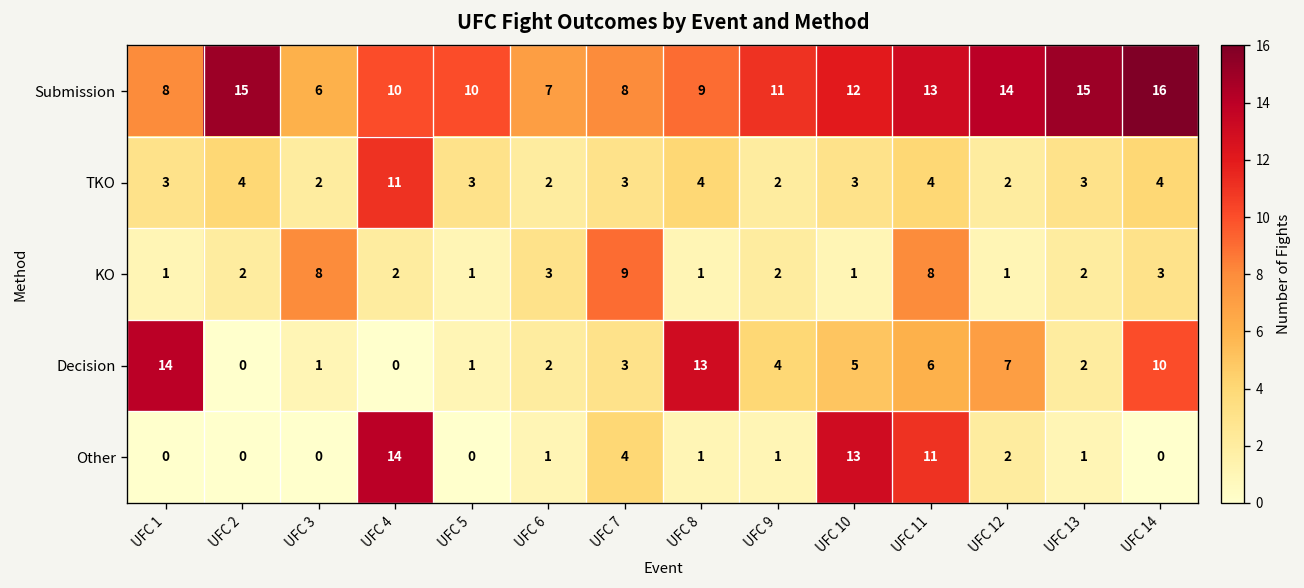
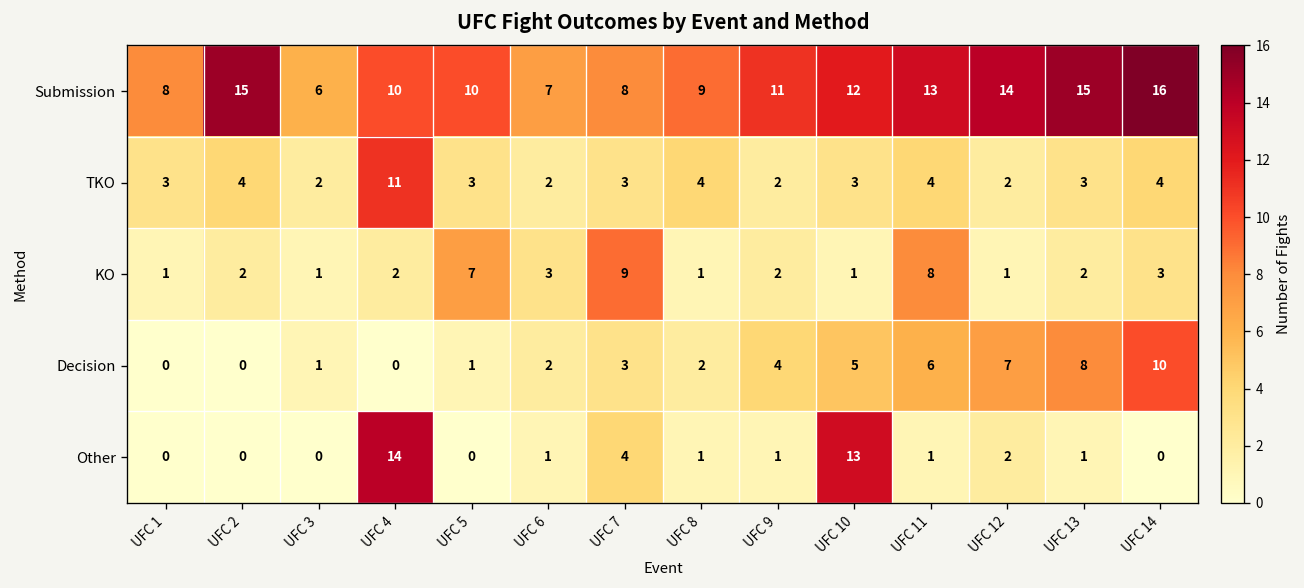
  {
    "Submission": {
      "UFC 1": 8,
      "UFC 2": 15,
      "UFC 3": 6,
      "UFC 4": 10,
      "UFC 5": 10,
      "UFC 6": 7,
      "UFC 7": 8,
      "UFC 8": 9,
      "UFC 9": 11,
      "UFC 10": 12,
      "UFC 11": 13,
      "UFC 12": 14,
      "UFC 13": 15,
      "UFC 14": 16
    },
    "TKO": {
      "UFC 1": 3,
      "UFC 2": 4,
      "UFC 3": 2,
      "UFC 4": 11,
      "UFC 5": 3,
      "UFC 6": 2,
      "UFC 7": 3,
      "UFC 8": 4,
      "UFC 9": 2,
      "UFC 10": 3,
      "UFC 11": 4,
      "UFC 12": 2,
      "UFC 13": 3,
      "UFC 14": 4
    },
    "KO": {
      "UFC 1": 1,
      "UFC 2": 2,
-     "UFC 3": 8,
+     "UFC 3": 1,
      "UFC 4": 2,
-     "UFC 5": 1,
+     "UFC 5": 7,
      "UFC 6": 3,
      "UFC 7": 9,
      "UFC 8": 1,
      "UFC 9": 2,
      "UFC 10": 1,
      "UFC 11": 8,
      "UFC 12": 1,
      "UFC 13": 2,
      "UFC 14": 3
    },
    "Decision": {
-     "UFC 1": 14,
+     "UFC 1": 0,
      "UFC 2": 0,
      "UFC 3": 1,
      "UFC 4": 0,
      "UFC 5": 1,
      "UFC 6": 2,
      "UFC 7": 3,
-     "UFC 8": 13,
+     "UFC 8": 2,
      "UFC 9": 4,
      "UFC 10": 5,
      "UFC 11": 6,
      "UFC 12": 7,
-     "UFC 13": 2,
+     "UFC 13": 8,
      "UFC 14": 10
    },
    "Other": {
      "UFC 1": 0,
      "UFC 2": 0,
      "UFC 3": 0,
      "UFC 4": 14,
      "UFC 5": 0,
      "UFC 6": 1,
      "UFC 7": 4,
      "UFC 8": 1,
      "UFC 9": 1,
      "UFC 10": 13,
-     "UFC 11": 11,
+     "UFC 11": 1,
      "UFC 12": 2,
      "UFC 13": 1,
      "UFC 14": 0
    }
  }
